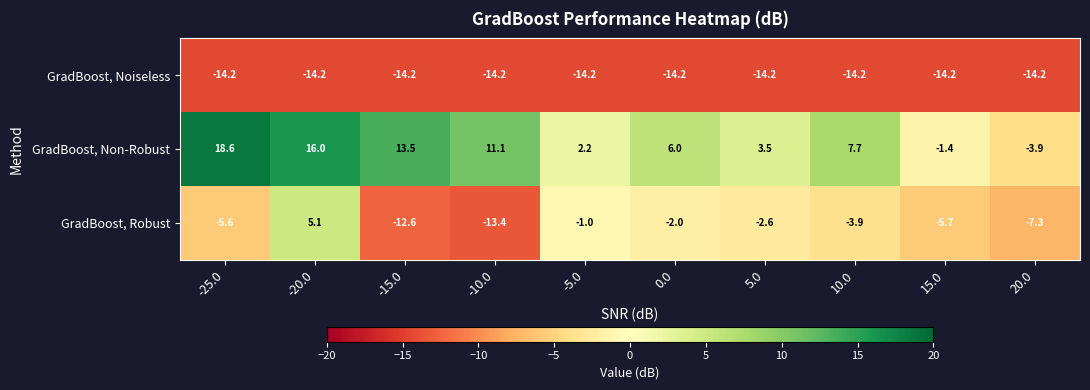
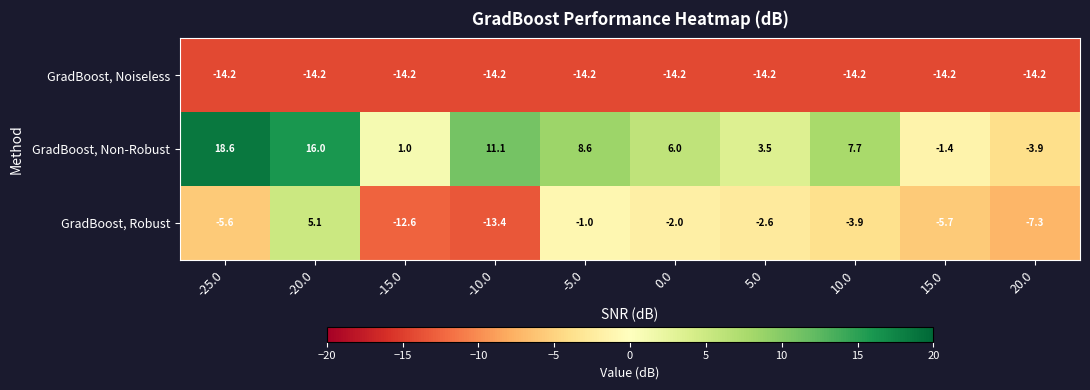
  {
    "GradBoost, Noiseless": {
      "-25.0": -14.2,
      "-20.0": -14.2,
      "-15.0": -14.2,
      "-10.0": -14.2,
      "-5.0": -14.2,
      "0.0": -14.2,
      "5.0": -14.2,
      "10.0": -14.2,
      "15.0": -14.2,
      "20.0": -14.2
    },
    "GradBoost, Non-Robust": {
      "-25.0": 18.6,
      "-20.0": 16.0,
-     "-15.0": 13.5,
+     "-15.0": 1.0,
      "-10.0": 11.1,
-     "-5.0": 2.2,
+     "-5.0": 8.6,
      "0.0": 6.0,
      "5.0": 3.5,
      "10.0": 7.7,
      "15.0": -1.4,
      "20.0": -3.9
    },
    "GradBoost, Robust": {
      "-25.0": -5.6,
      "-20.0": 5.1,
      "-15.0": -12.6,
      "-10.0": -13.4,
      "-5.0": -1.0,
      "0.0": -2.0,
      "5.0": -2.6,
      "10.0": -3.9,
      "15.0": -5.7,
      "20.0": -7.3
    }
  }
